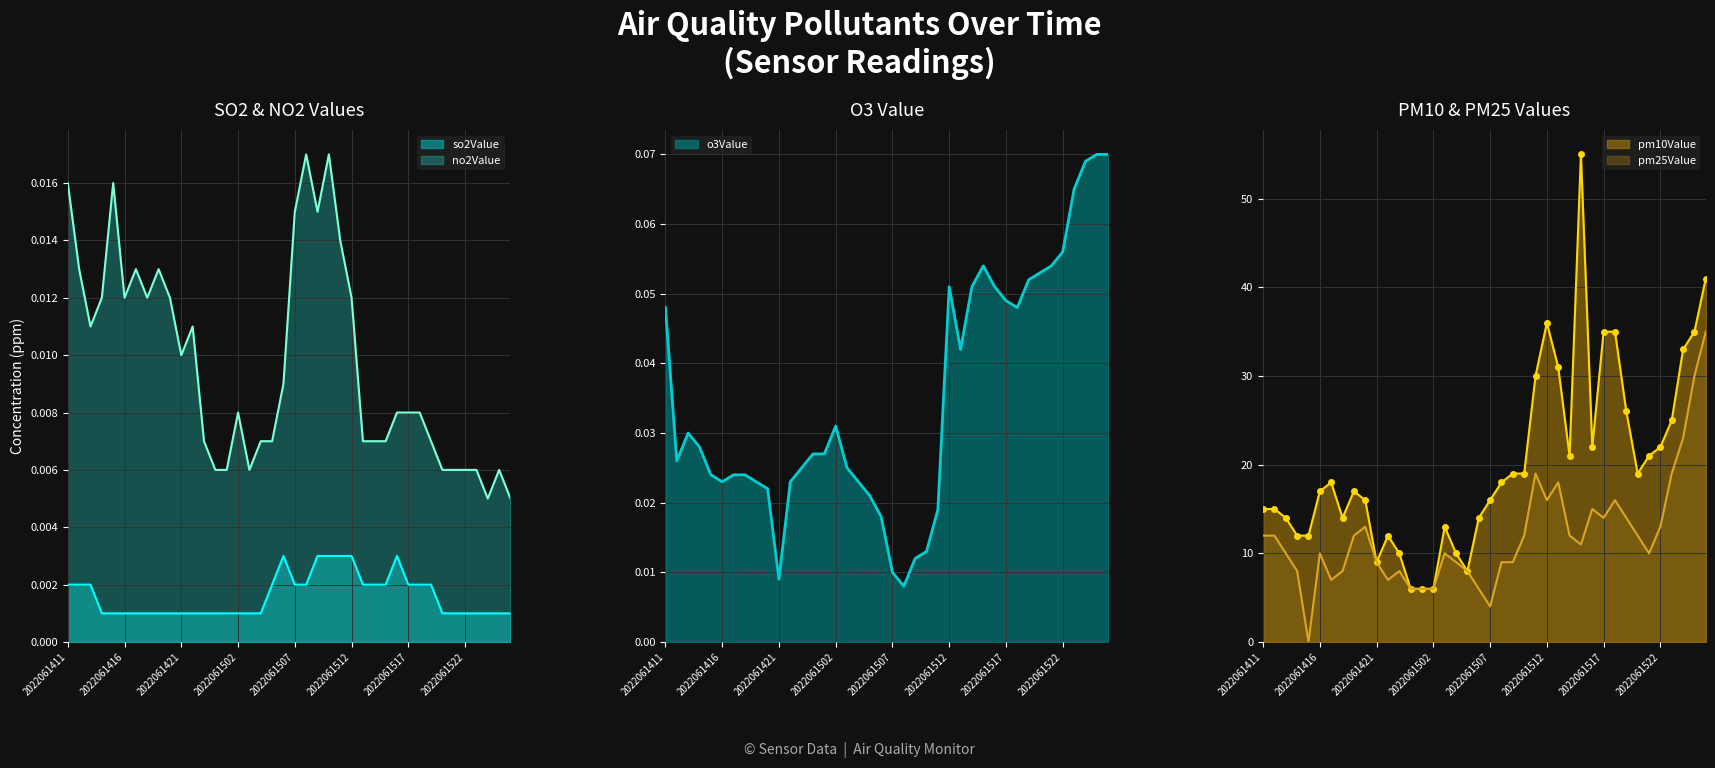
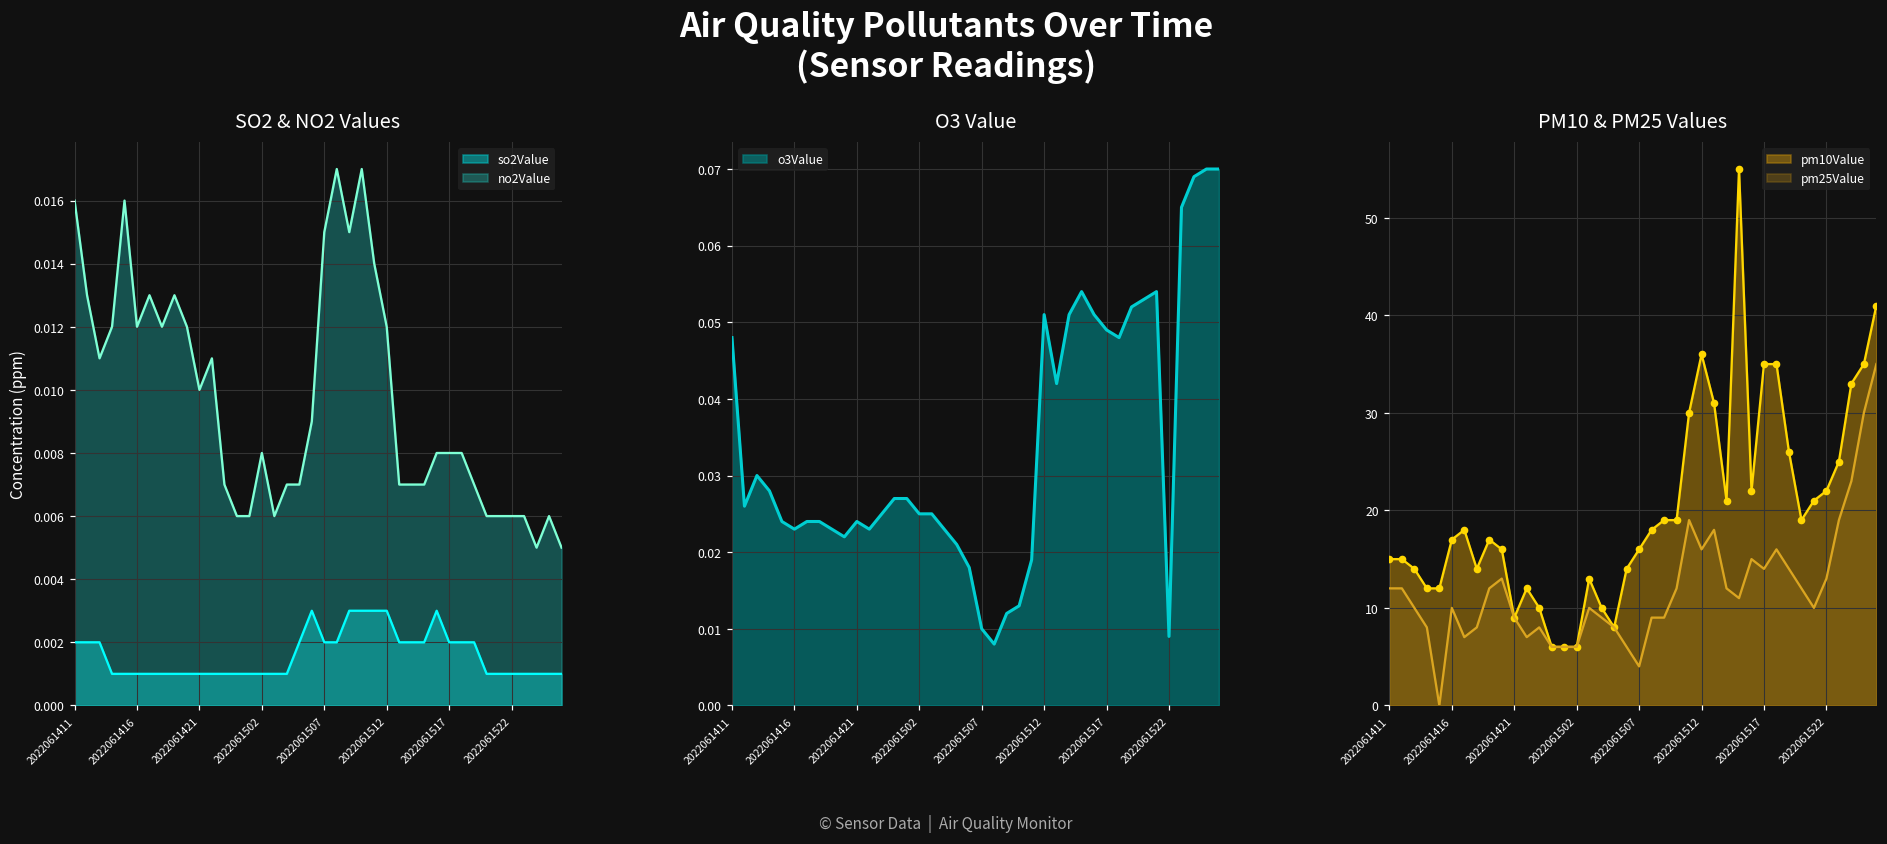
  {
    "O3 Value": {
      "2022061411": 0.048,
      "2022061416": 0.023,
-     "2022061421": 0.009,
-     "2022061502": 0.031,
+     "2022061421": 0.024,
+     "2022061502": 0.025,
      "2022061507": 0.010,
      "2022061512": 0.051,
      "2022061517": 0.049,
-     "2022061522": 0.056
+     "2022061522": 0.009
    }
  }
